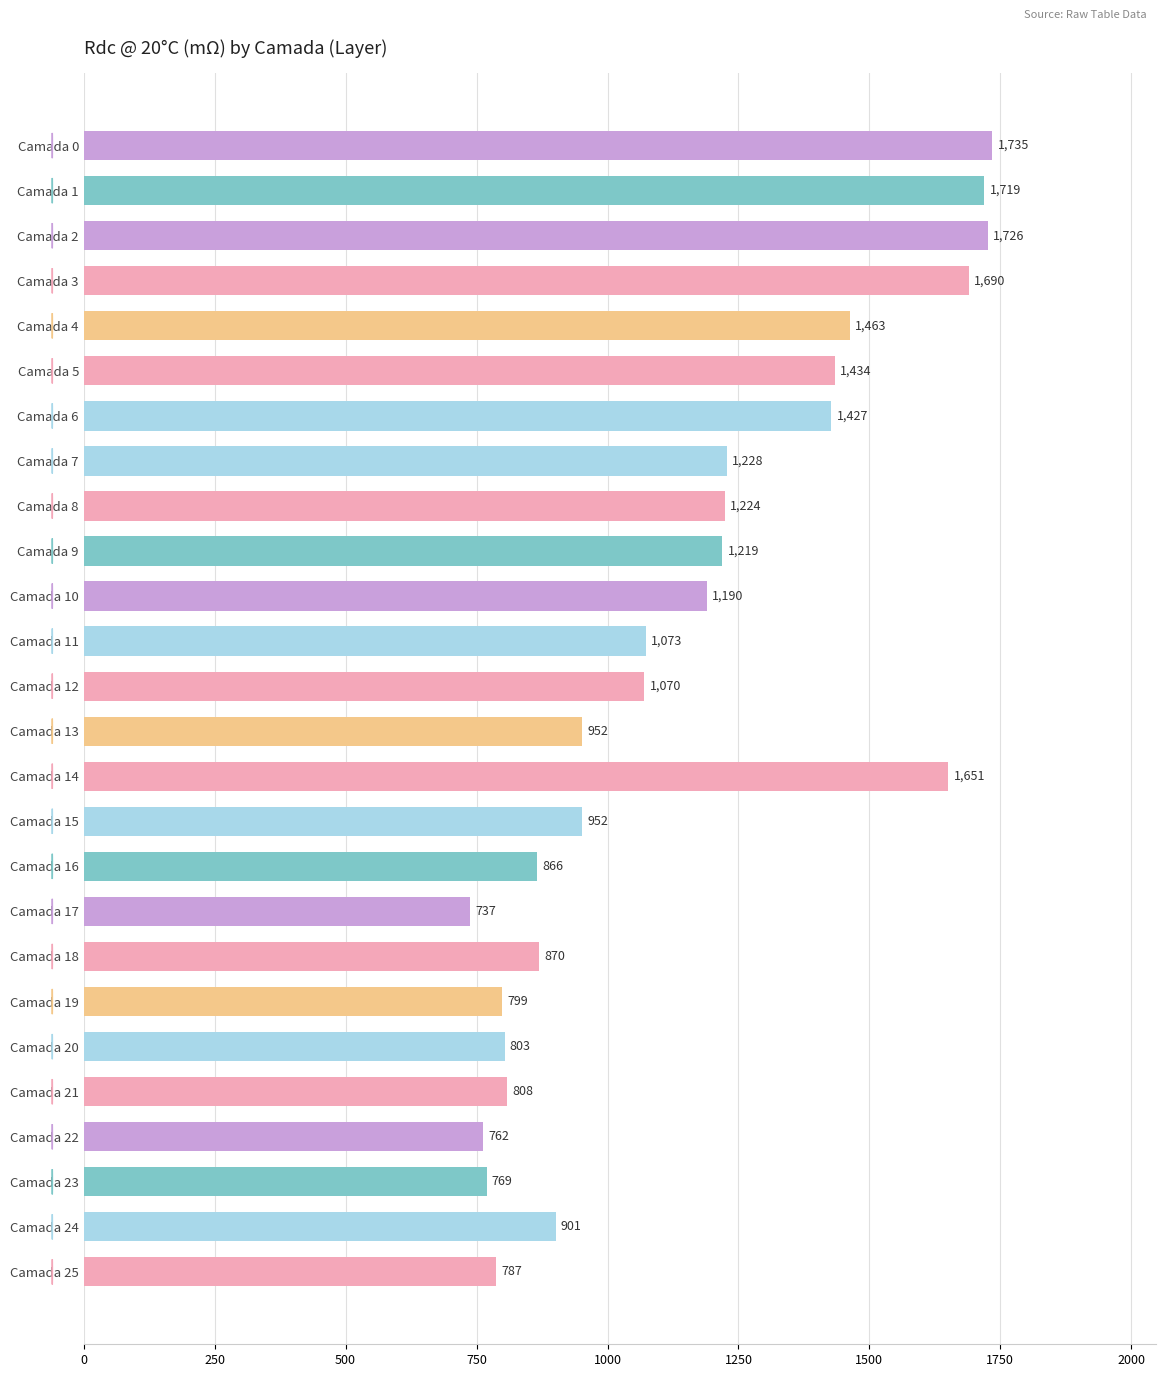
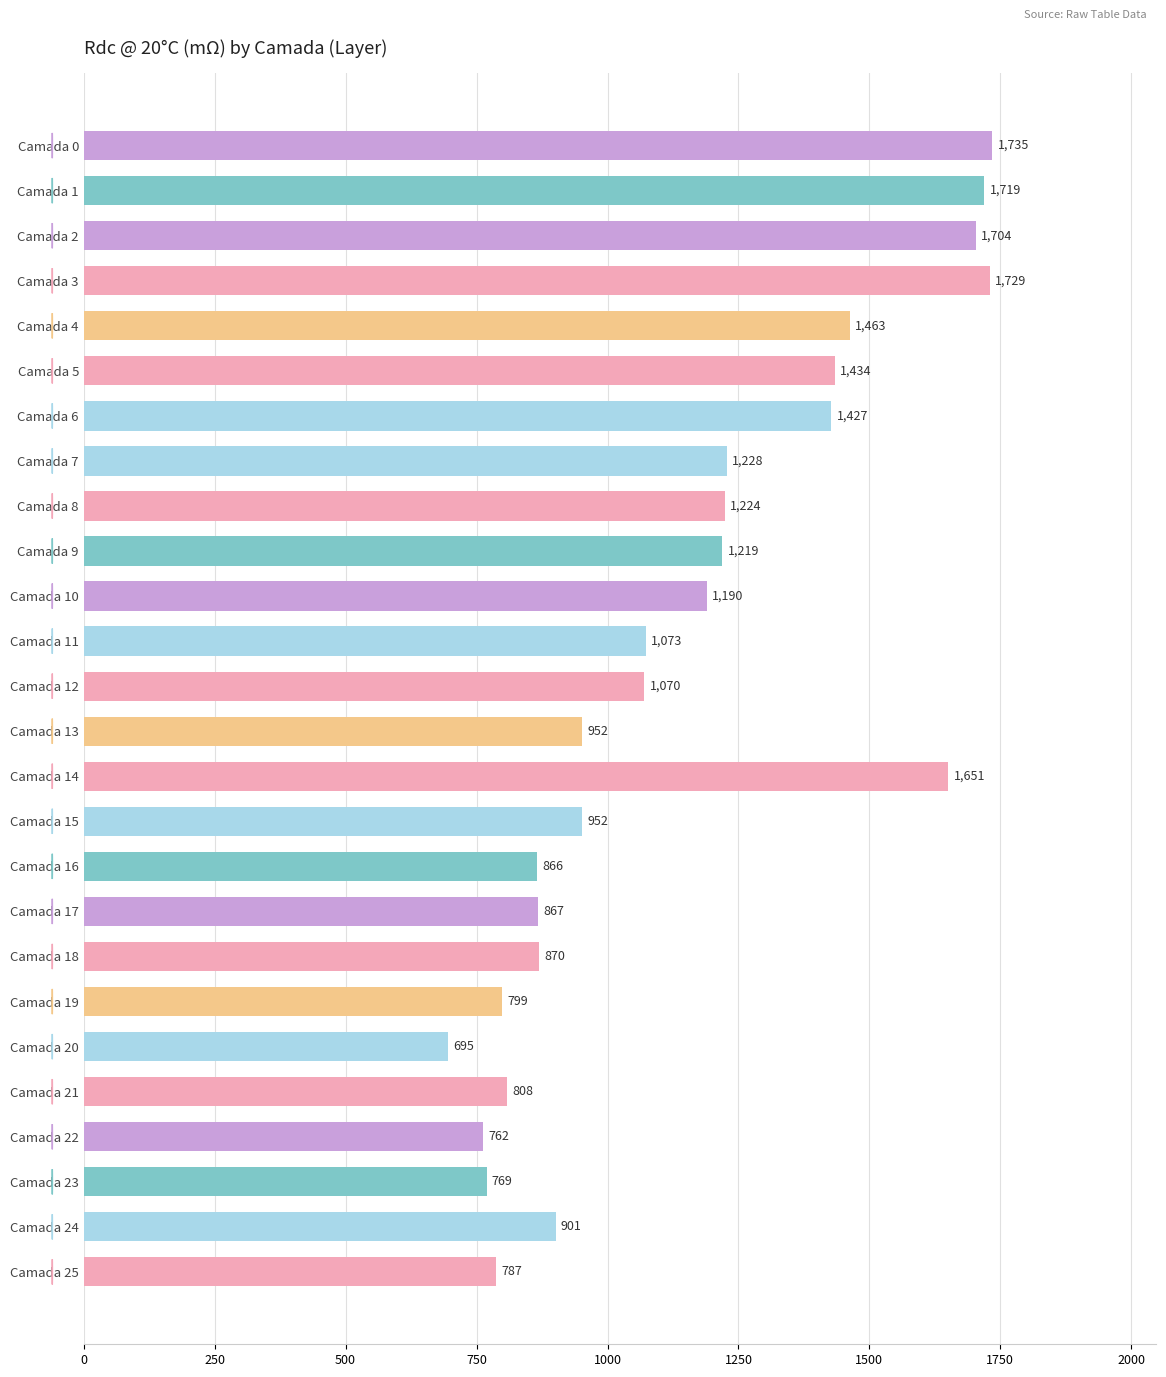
  {
    "Camada 0": "1,735",
    "Camada 1": "1,719",
-   "Camada 2": "1,726",
-   "Camada 3": "1,690",
+   "Camada 2": "1,704",
+   "Camada 3": "1,729",
    "Camada 4": "1,463",
    "Camada 5": "1,434",
    "Camada 6": "1,427",
    "Camada 7": "1,228",
    "Camada 8": "1,224",
    "Camada 9": "1,219",
    "Camada 10": "1,190",
    "Camada 11": "1,073",
    "Camada 12": "1,070",
    "Camada 13": "952",
    "Camada 14": "1,651",
    "Camada 15": "952",
    "Camada 16": "866",
-   "Camada 17": "737",
+   "Camada 17": "867",
    "Camada 18": "870",
    "Camada 19": "799",
-   "Camada 20": "803",
+   "Camada 20": "695",
    "Camada 21": "808",
    "Camada 22": "762",
    "Camada 23": "769",
    "Camada 24": "901",
    "Camada 25": "787"
  }
